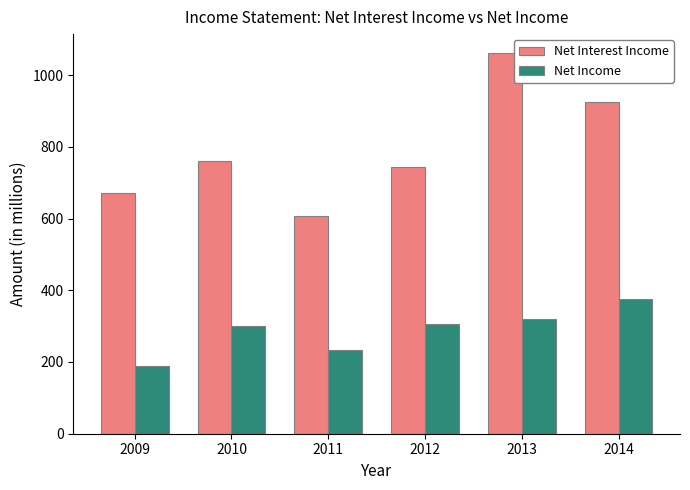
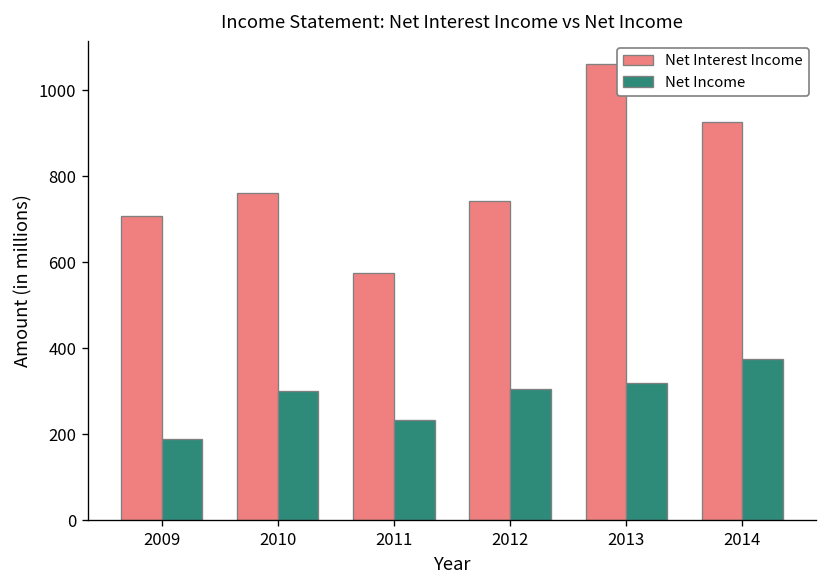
  {
    "Net Interest Income": {
-     "2009": 670,
+     "2009": 710,
      "2010": 760,
-     "2011": 610,
+     "2011": 570,
      "2012": 740,
      "2013": 1060,
      "2014": 930
    },
    "Net Income": {
      "2009": 190,
      "2010": 300,
      "2011": 230,
      "2012": 310,
      "2013": 320,
      "2014": 380
    }
  }
